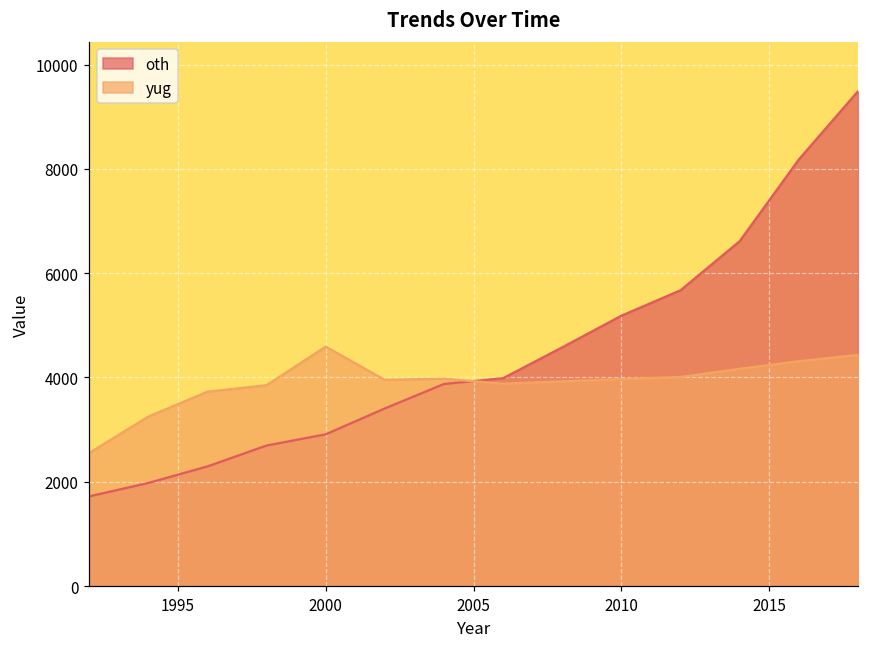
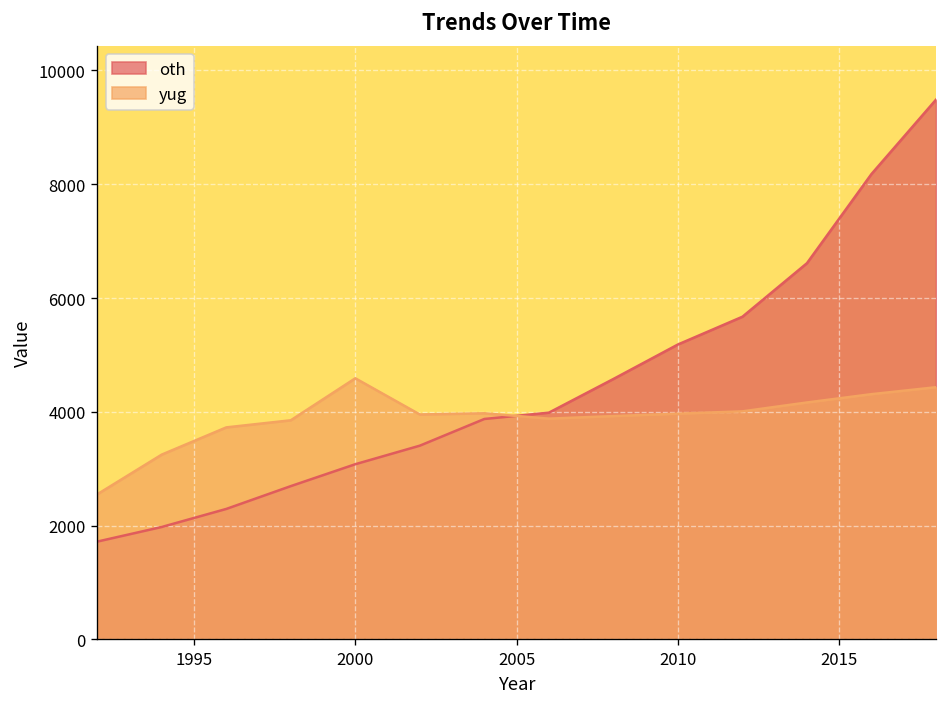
  {
    "oth": {
-     "2000": 2900,
+     "2000": 3100,
      "2010": 5200
    },
    "yug": {
      "2000": 4600,
      "2010": 4000
    }
  }
